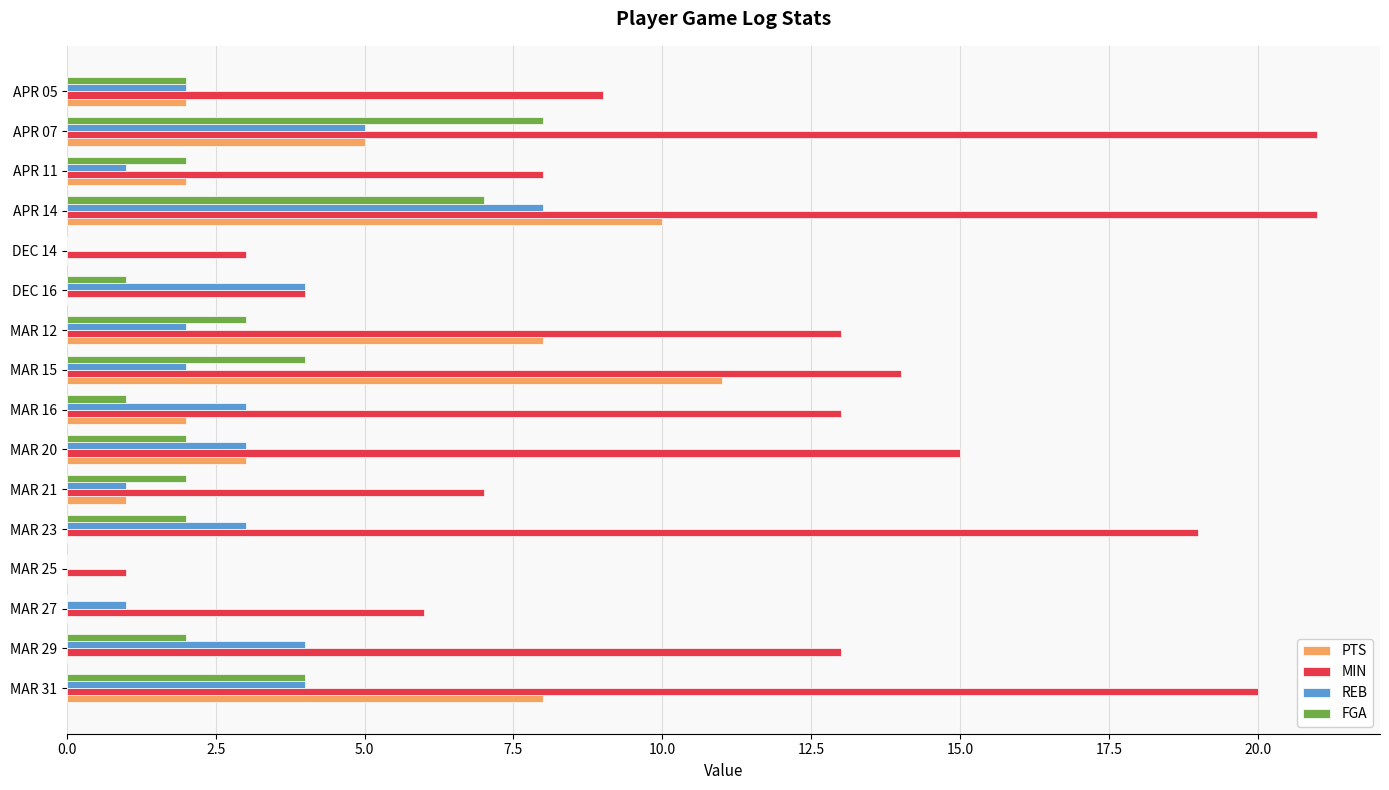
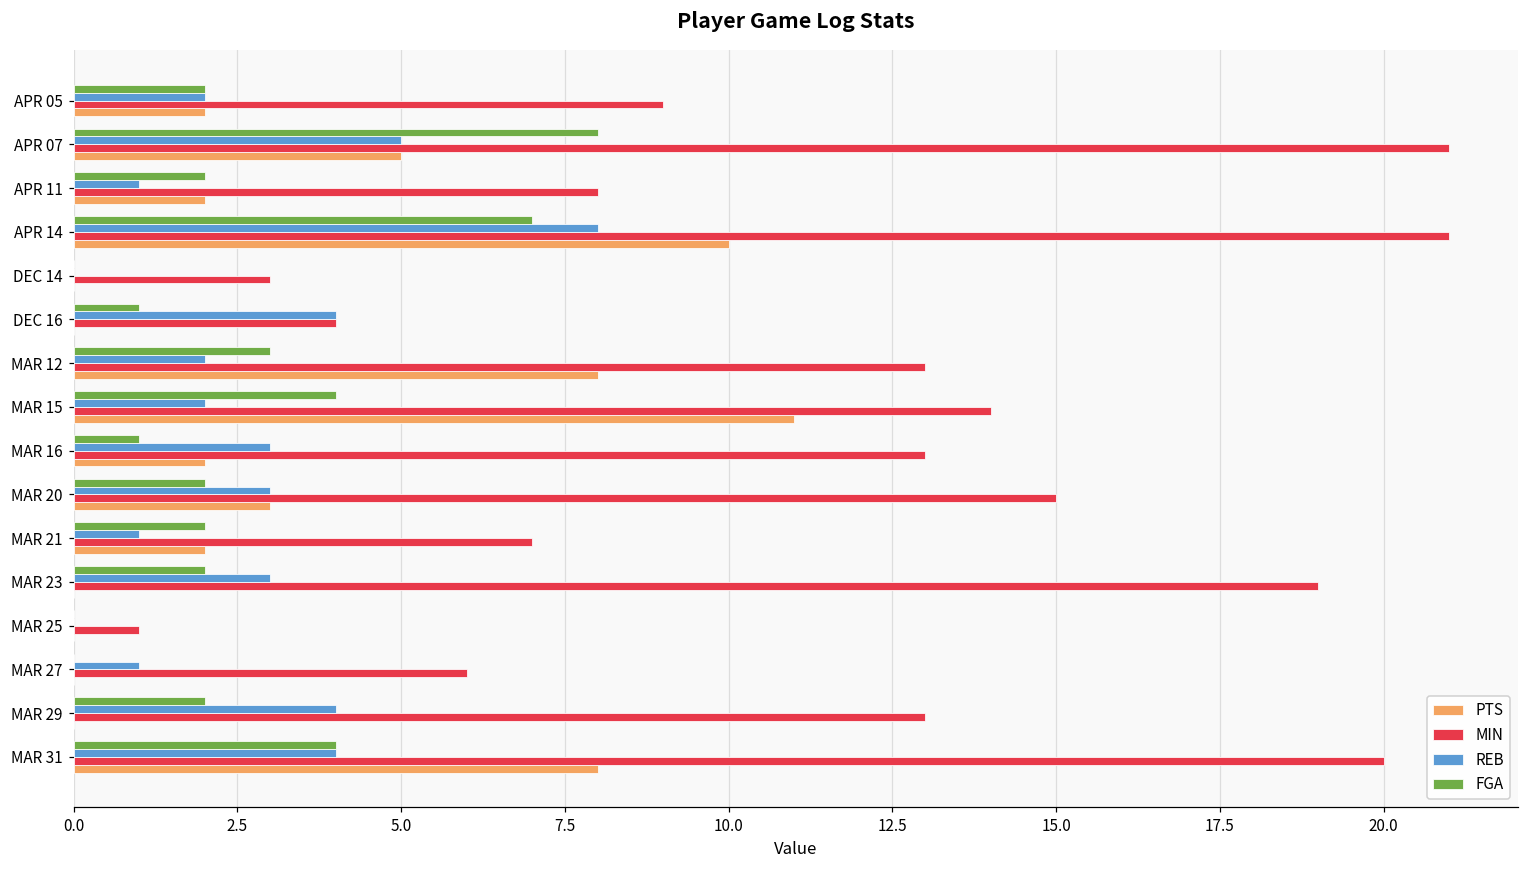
  {
    "PTS": {
      "APR 05": 2,
      "APR 07": 5,
      "APR 11": 2,
      "APR 14": 10,
      "DEC 14": 0,
      "DEC 16": 0,
      "MAR 12": 8,
      "MAR 15": 11,
      "MAR 16": 2,
      "MAR 20": 3,
-     "MAR 21": 1,
+     "MAR 21": 2,
      "MAR 23": 0,
      "MAR 25": 0,
      "MAR 27": 0,
      "MAR 29": 0,
      "MAR 31": 8
    },
    "MIN": {
      "APR 05": 9,
      "APR 07": 21,
      "APR 11": 8,
      "APR 14": 21,
      "DEC 14": 3,
      "DEC 16": 4,
      "MAR 12": 13,
      "MAR 15": 14,
      "MAR 16": 13,
      "MAR 20": 15,
      "MAR 21": 7,
      "MAR 23": 19,
      "MAR 25": 1,
      "MAR 27": 6,
      "MAR 29": 13,
      "MAR 31": 20
    },
    "REB": {
      "APR 05": 2,
      "APR 07": 5,
      "APR 11": 1,
      "APR 14": 8,
      "DEC 14": 0,
      "DEC 16": 4,
      "MAR 12": 2,
      "MAR 15": 2,
      "MAR 16": 3,
      "MAR 20": 3,
      "MAR 21": 1,
      "MAR 23": 3,
      "MAR 25": 0,
      "MAR 27": 1,
      "MAR 29": 4,
      "MAR 31": 4
    },
    "FGA": {
      "APR 05": 2,
      "APR 07": 8,
      "APR 11": 2,
      "APR 14": 7,
      "DEC 14": 0,
      "DEC 16": 1,
      "MAR 12": 3,
      "MAR 15": 4,
      "MAR 16": 1,
      "MAR 20": 2,
      "MAR 21": 2,
      "MAR 23": 2,
      "MAR 25": 0,
      "MAR 27": 0,
      "MAR 29": 2,
      "MAR 31": 4
    }
  }
